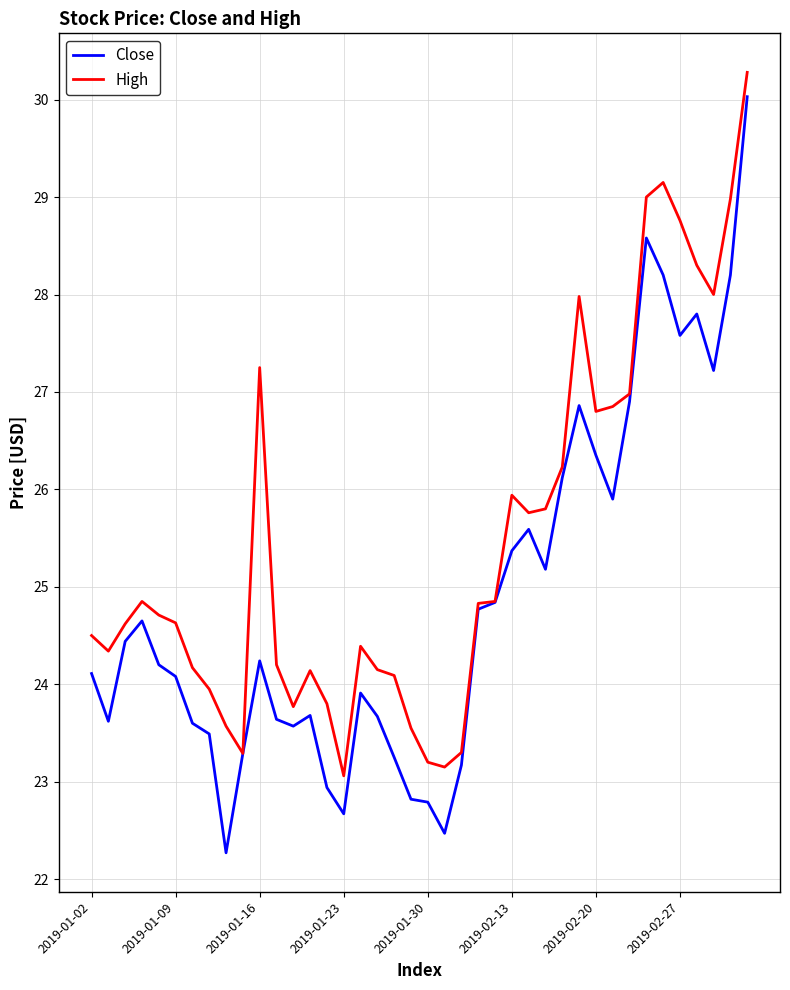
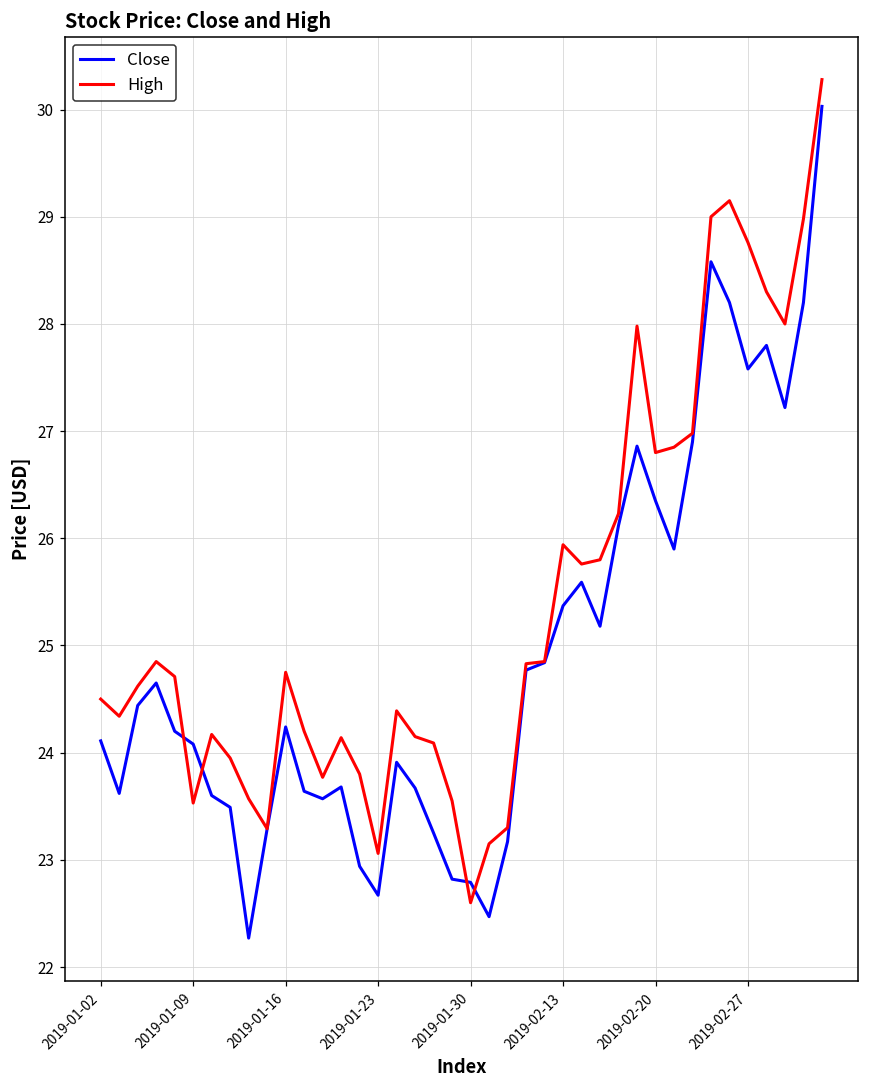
  {
    "Close": {
      "2019-01-02": 24.1,
      "2019-01-09": 24.1,
      "2019-01-16": 24.2,
      "2019-01-23": 22.7,
      "2019-01-30": 22.8,
      "2019-02-13": 25.4,
      "2019-02-20": 26.4,
      "2019-02-27": 27.6
    },
    "High": {
      "2019-01-02": 24.5,
-     "2019-01-09": 24.6,
-     "2019-01-16": 27.3,
+     "2019-01-09": 23.5,
+     "2019-01-16": 24.8,
      "2019-01-23": 23.1,
-     "2019-01-30": 23.2,
+     "2019-01-30": 22.6,
      "2019-02-13": 25.9,
      "2019-02-20": 26.8,
      "2019-02-27": 28.8
    }
  }
